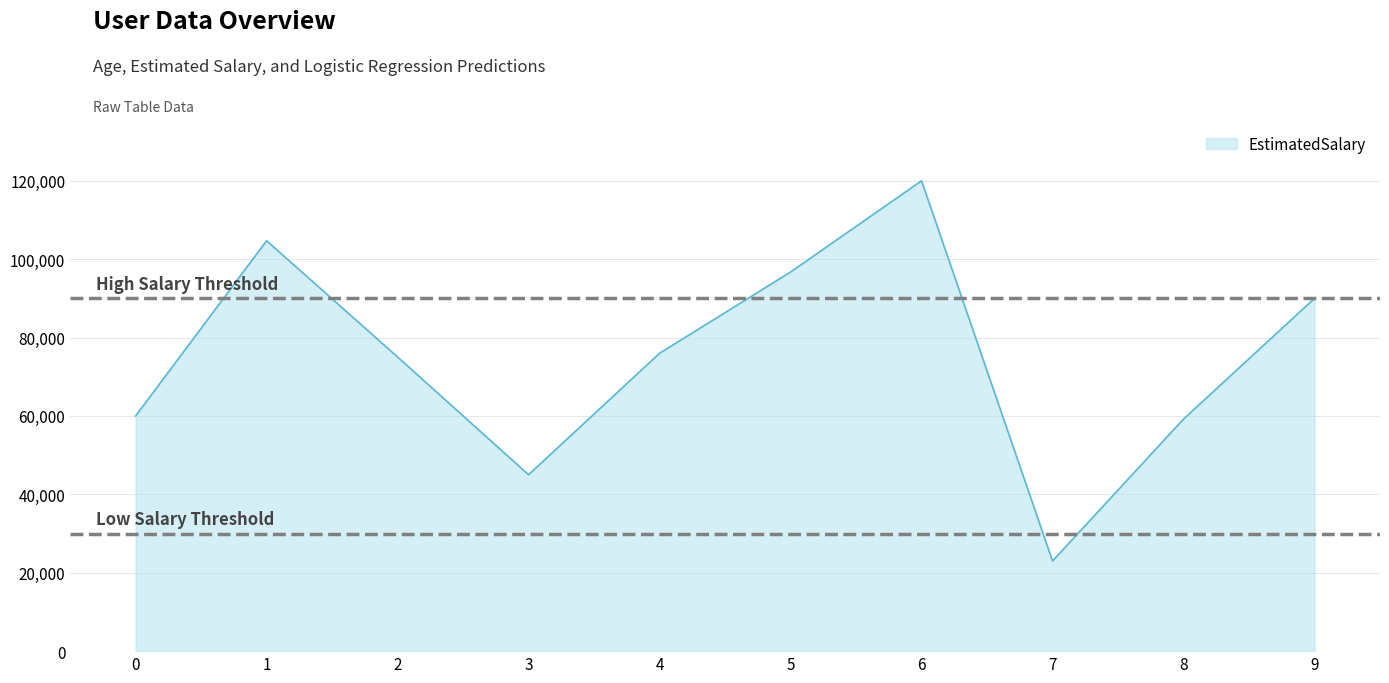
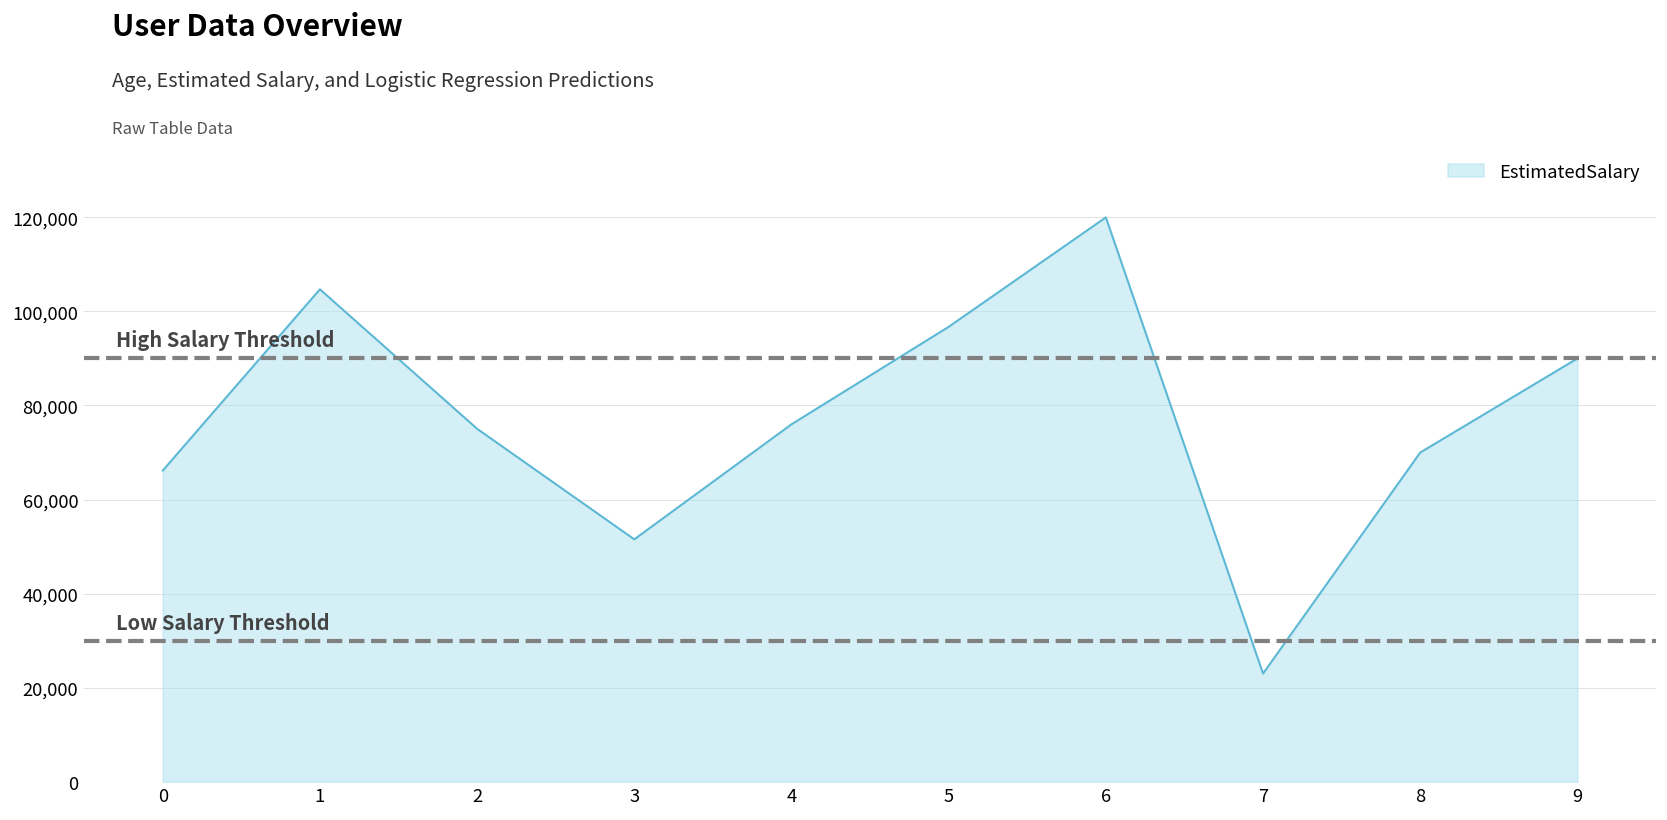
  {
-   "0": "60,000",
+   "0": "66,000",
    "1": "105,000",
    "2": "75,000",
-   "3": "45,000",
+   "3": "52,000",
    "4": "76,000",
    "5": "97,000",
    "6": "120,000",
    "7": "23,000",
-   "8": "59,000",
+   "8": "70,000",
    "9": "90,000"
  }
